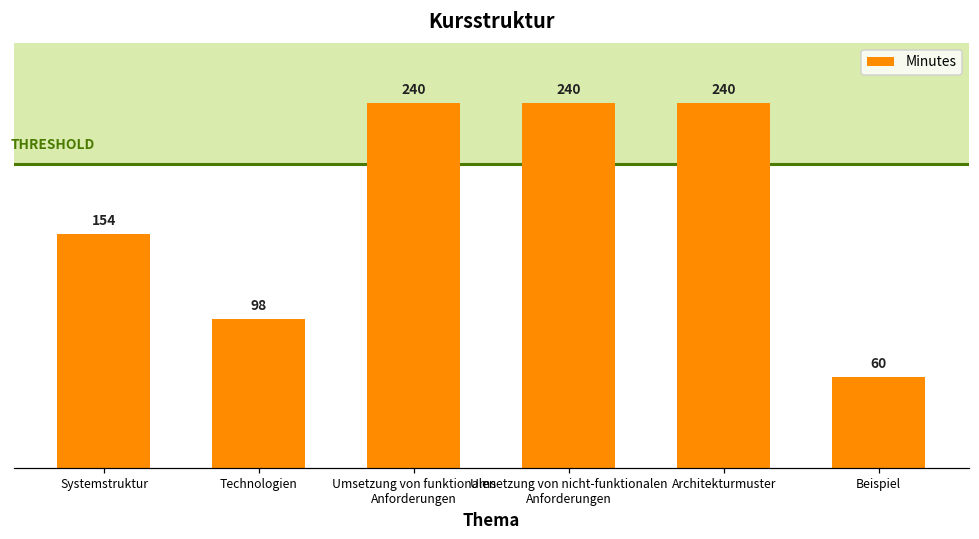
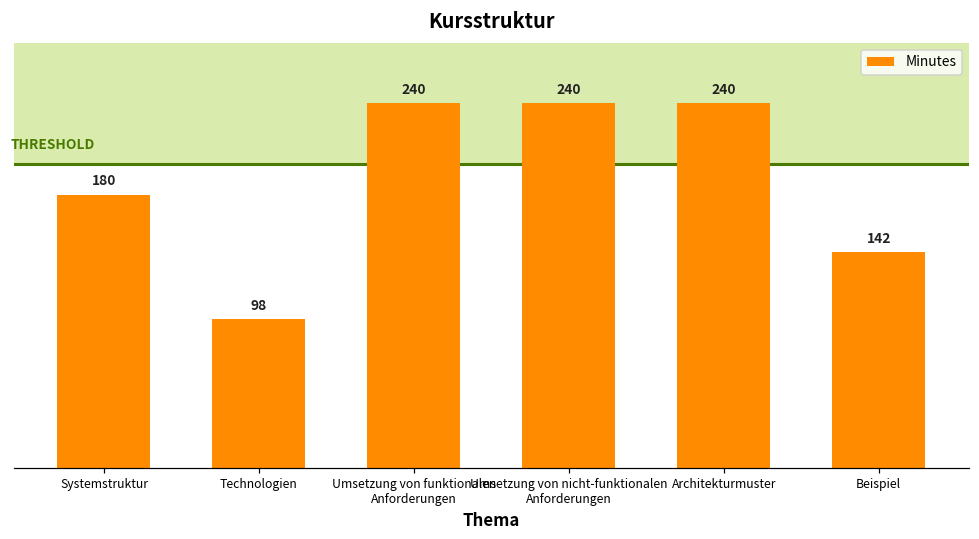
  {
-   "Systemstruktur": 154,
+   "Systemstruktur": 180,
    "Technologien": 98,
    "Umsetzung von nicht-funktionalen Anforderungen": 240,
    "Architekturmuster": 240,
-   "Beispiel": 60
+   "Beispiel": 142
  }
